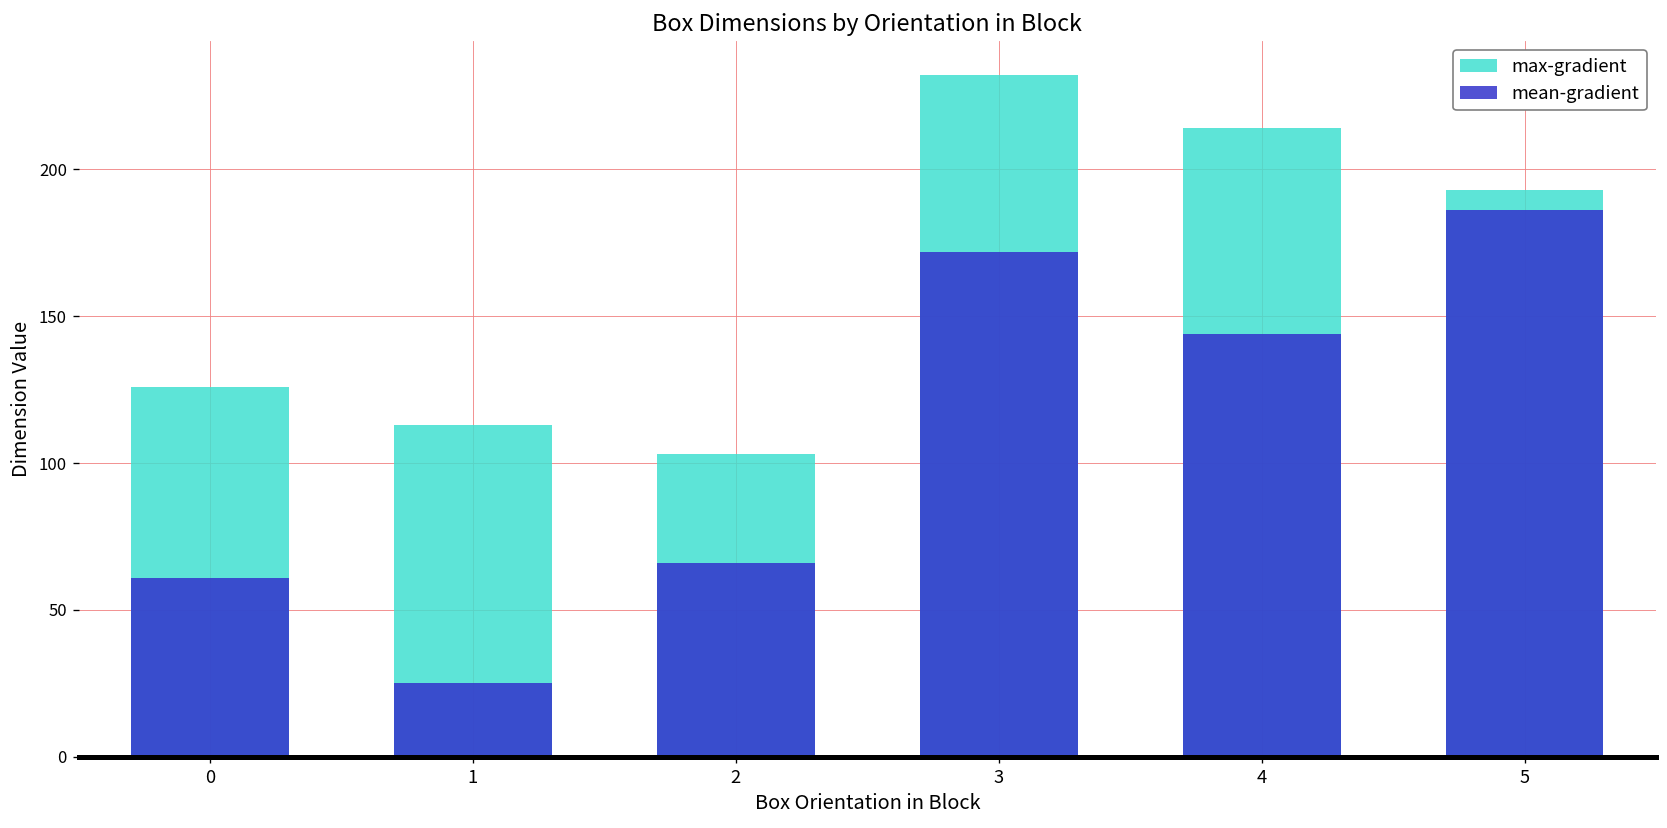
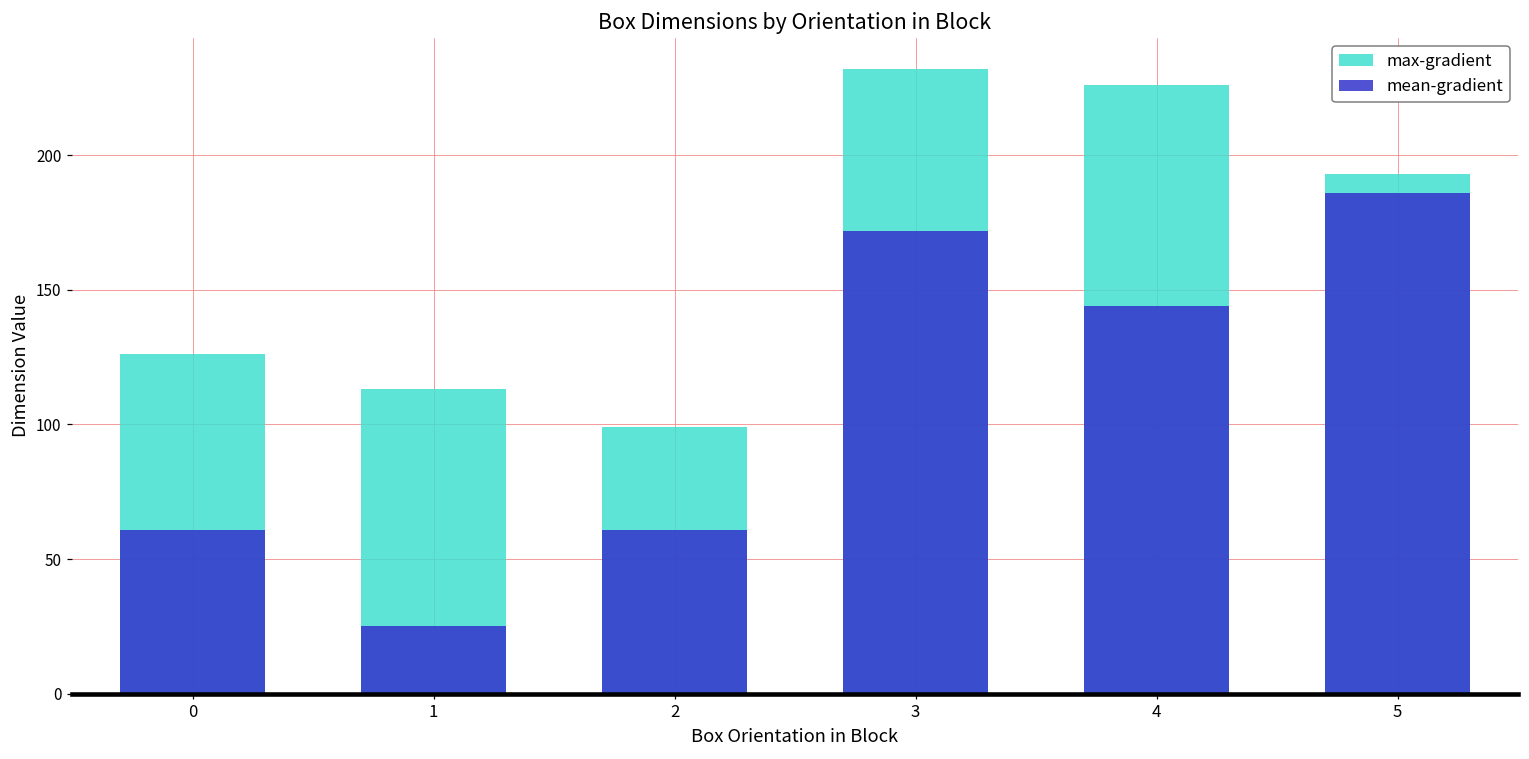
  {
    "max-gradient": {
      "0": 126,
      "1": 113,
-     "2": 103,
+     "2": 99,
      "3": 232,
-     "4": 214,
+     "4": 226,
      "5": 193
    },
    "mean-gradient": {
-     "2": 66
+     "2": 61
    }
  }
